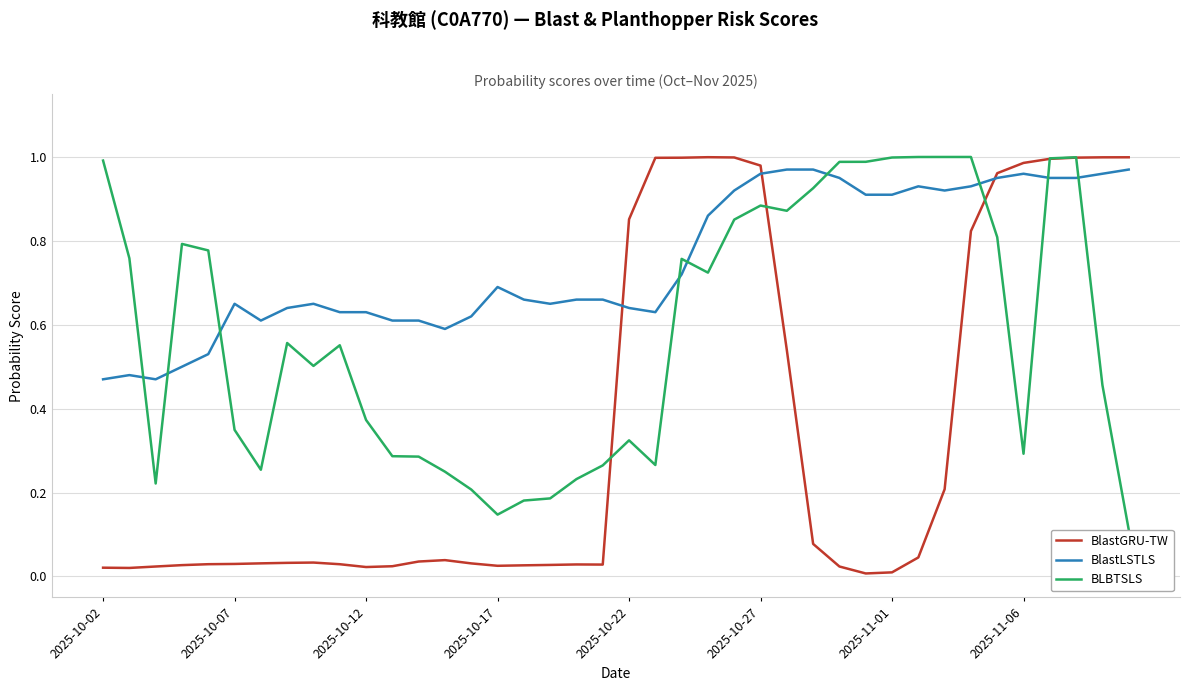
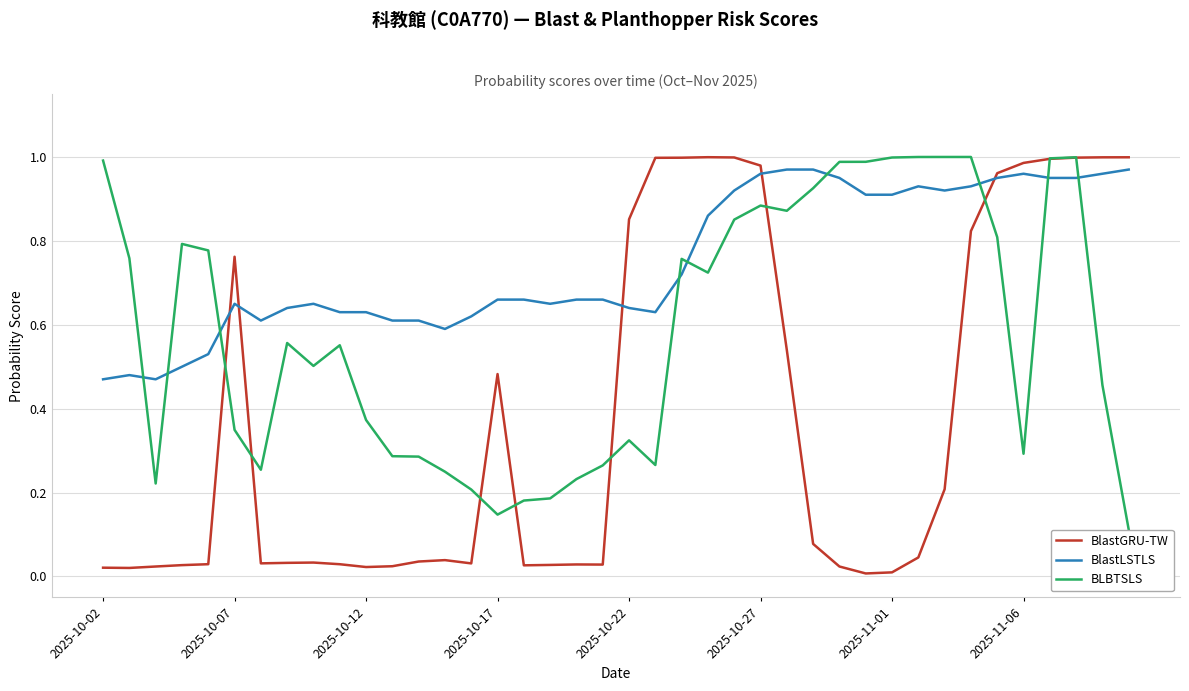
  {
    "BlastGRU-TW": {
      "2025-10-02": 0.02,
-     "2025-10-07": 0.03,
+     "2025-10-07": 0.76,
      "2025-10-12": 0.02,
-     "2025-10-17": 0.03,
+     "2025-10-17": 0.48,
      "2025-10-22": 0.85,
      "2025-10-27": 0.98,
      "2025-11-01": 0.01,
      "2025-11-06": 0.99
    },
    "BlastLSTLS": {
      "2025-10-02": 0.47,
      "2025-10-07": 0.65,
      "2025-10-12": 0.63,
-     "2025-10-17": 0.69,
+     "2025-10-17": 0.66,
      "2025-10-22": 0.64,
      "2025-10-27": 0.96,
      "2025-11-01": 0.91,
      "2025-11-06": 0.96
    },
    "BLBTSLS": {
      "2025-10-02": 0.99,
      "2025-10-07": 0.35,
      "2025-10-12": 0.37,
      "2025-10-17": 0.15,
      "2025-10-22": 0.32,
      "2025-10-27": 0.88,
      "2025-11-01": 1.00,
      "2025-11-06": 0.29
    }
  }
